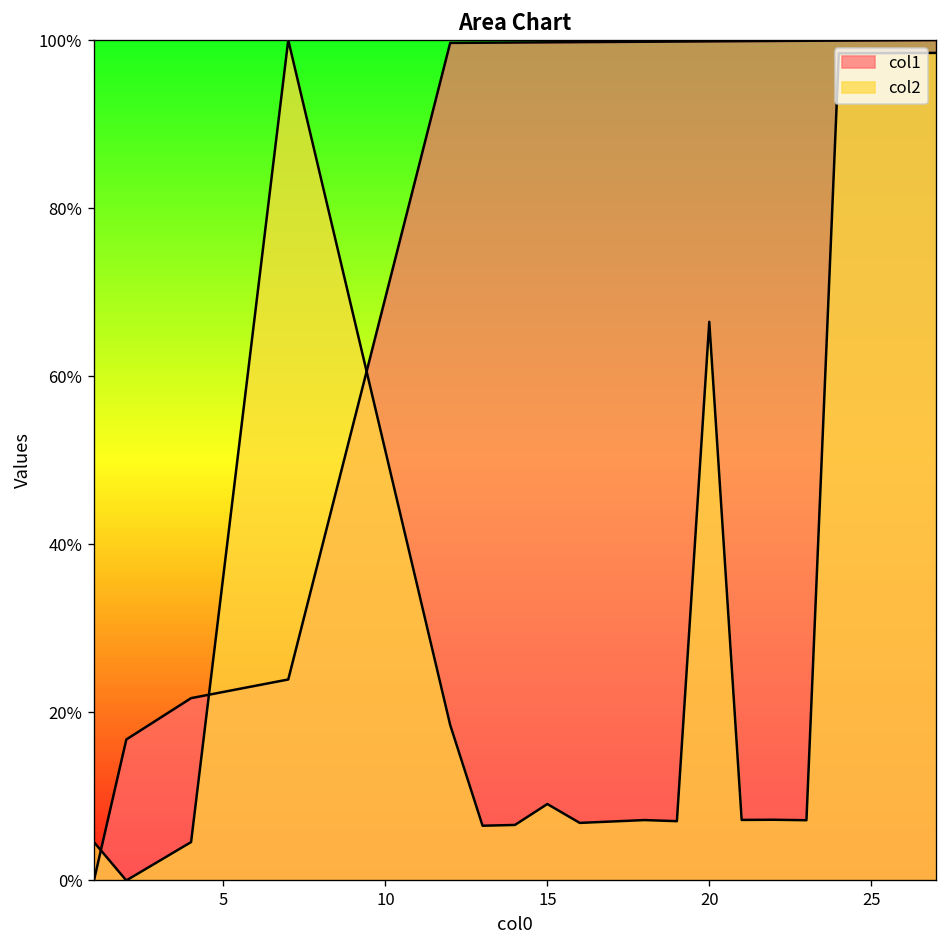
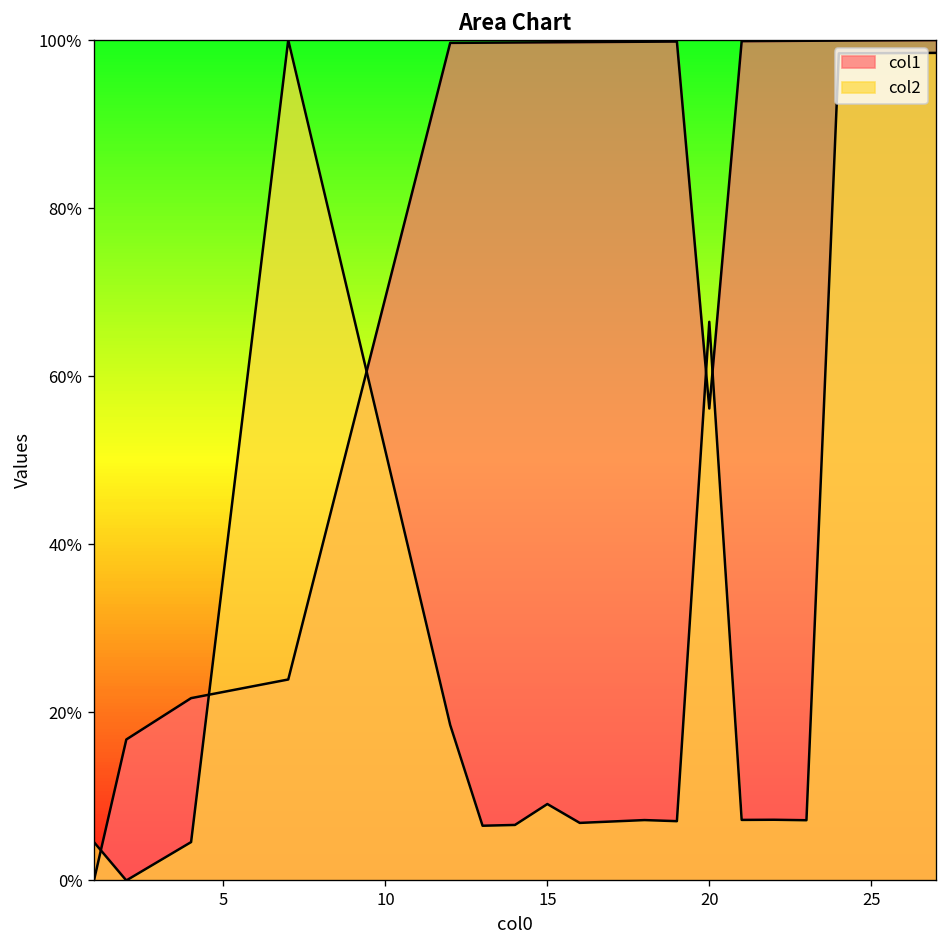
  {
    "col1": {
      "15": "100%",
-     "20": "100%",
+     "20": "56%",
      "25": "100%"
    },
    "col2": {
      "15": "9%",
      "20": "66%"
    }
  }
